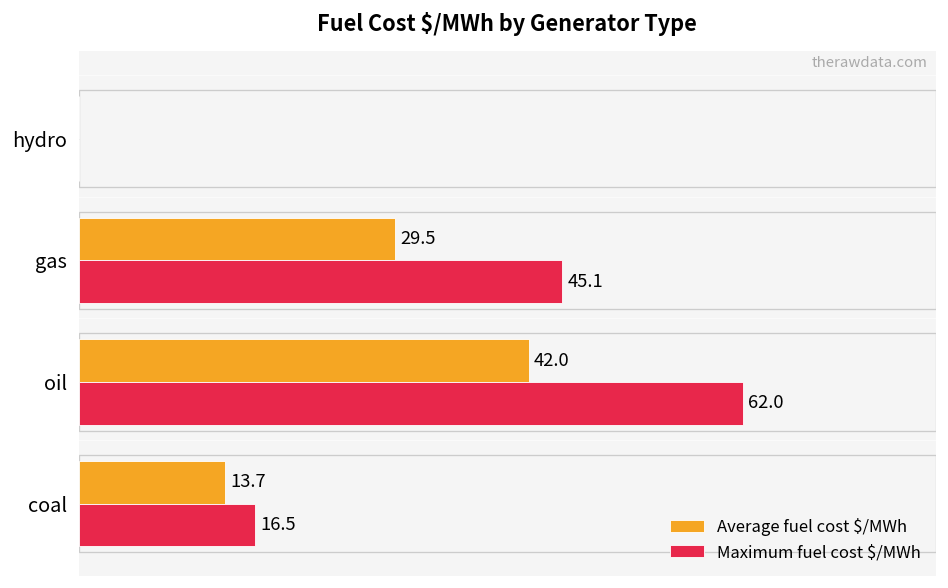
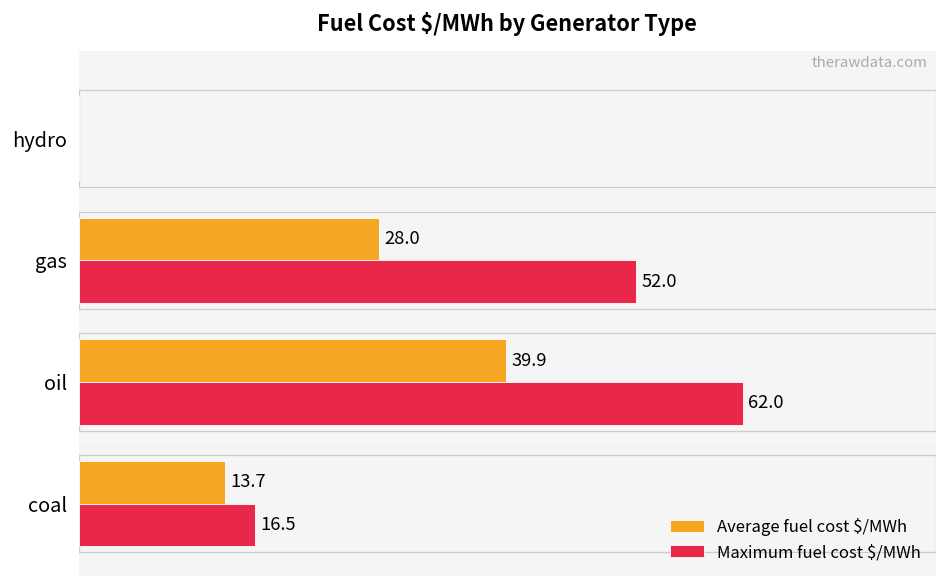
  {
    "Average fuel cost $/MWh": {
-     "gas": 29.5,
-     "oil": 42.0,
+     "gas": 28.0,
+     "oil": 39.9,
      "coal": 13.7
    },
    "Maximum fuel cost $/MWh": {
-     "gas": 45.1,
+     "gas": 52.0,
      "oil": 62.0,
      "coal": 16.5
    }
  }
